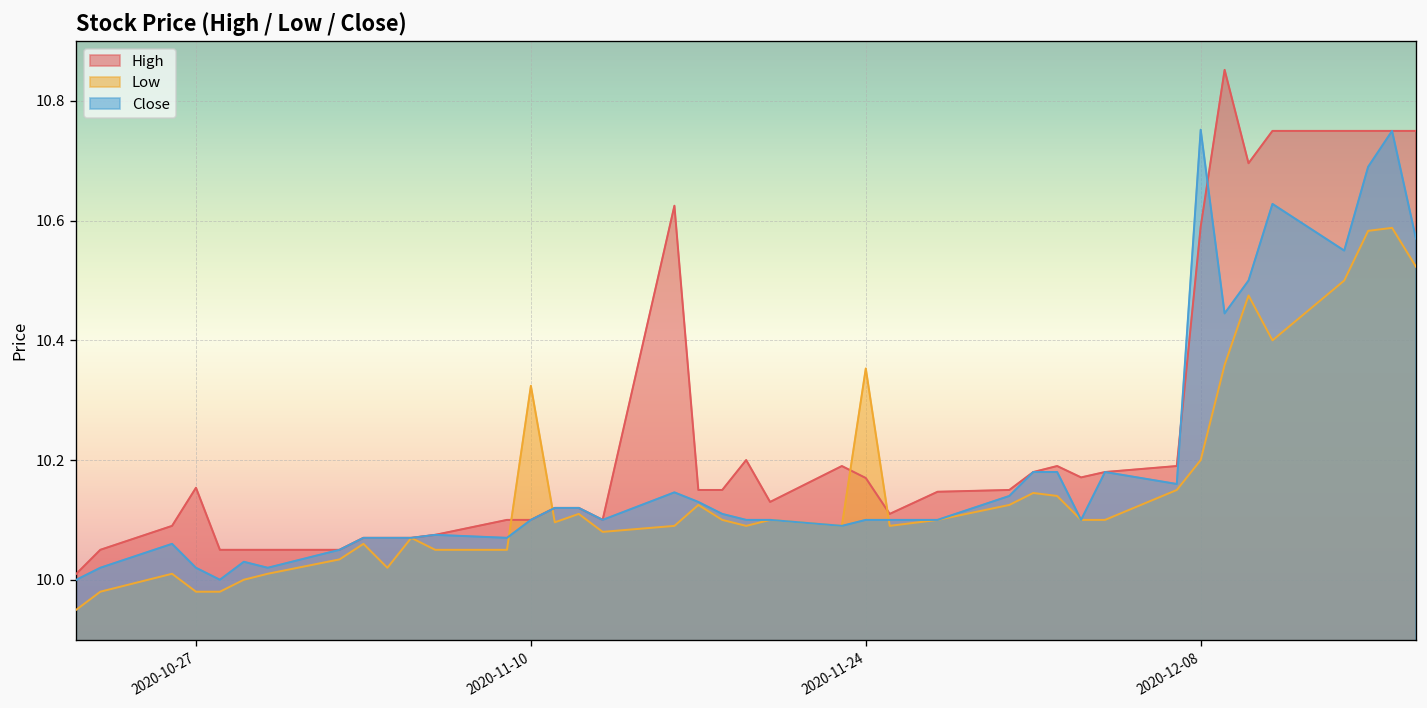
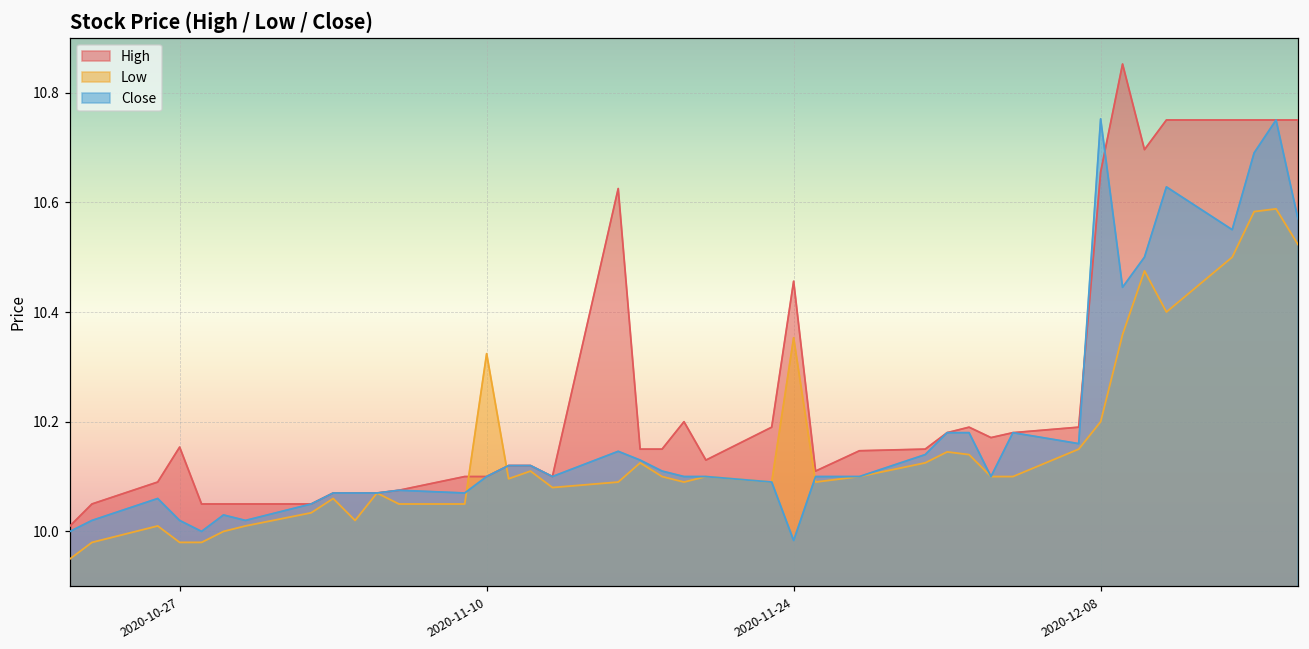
  {
    "High": {
      "2020-10-27": 10.15,
-     "2020-11-24": 10.17,
-     "2020-12-08": 10.59
+     "2020-11-24": 10.46,
+     "2020-12-08": 10.66
    },
    "Low": {
      "2020-10-27": 9.98,
      "2020-11-10": 10.32,
      "2020-11-24": 10.35,
      "2020-12-08": 10.20
    },
    "Close": {
      "2020-10-27": 10.02,
-     "2020-11-24": 10.10,
+     "2020-11-24": 9.98,
      "2020-12-08": 10.75
    }
  }
